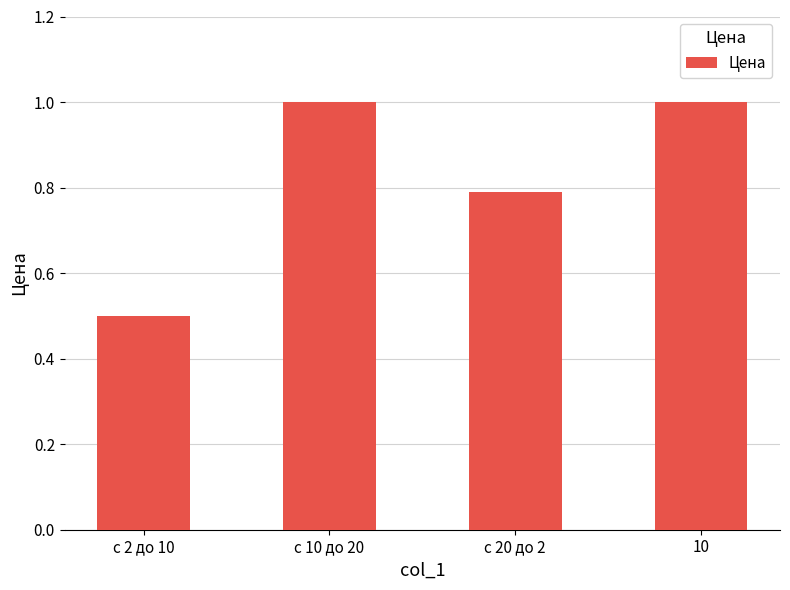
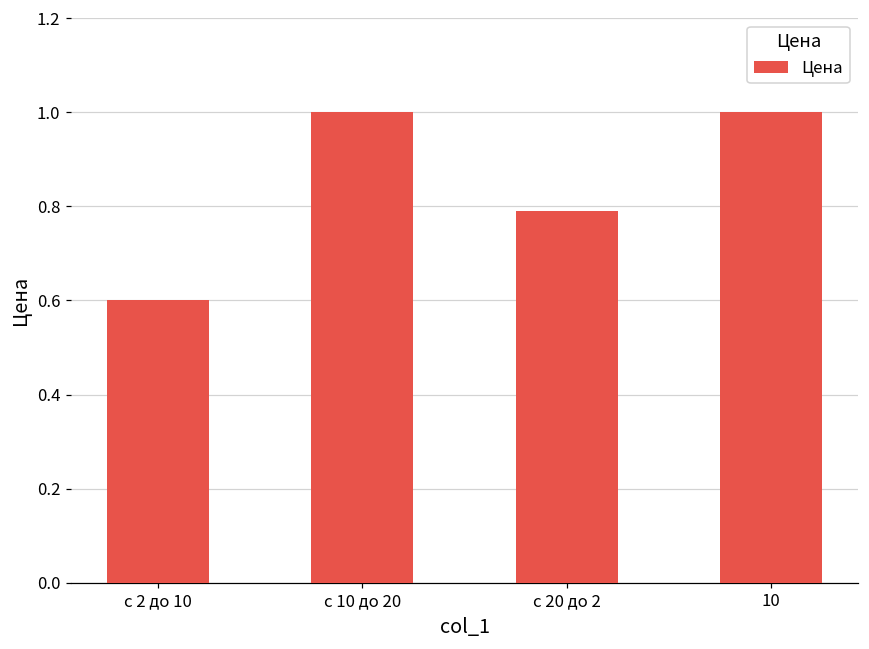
  {
-   "с 2 до 10": 0.5,
+   "с 2 до 10": 0.6,
    "с 10 до 20": 1.0,
    "с 20 до 2": 0.79,
    "10": 1.0
  }
